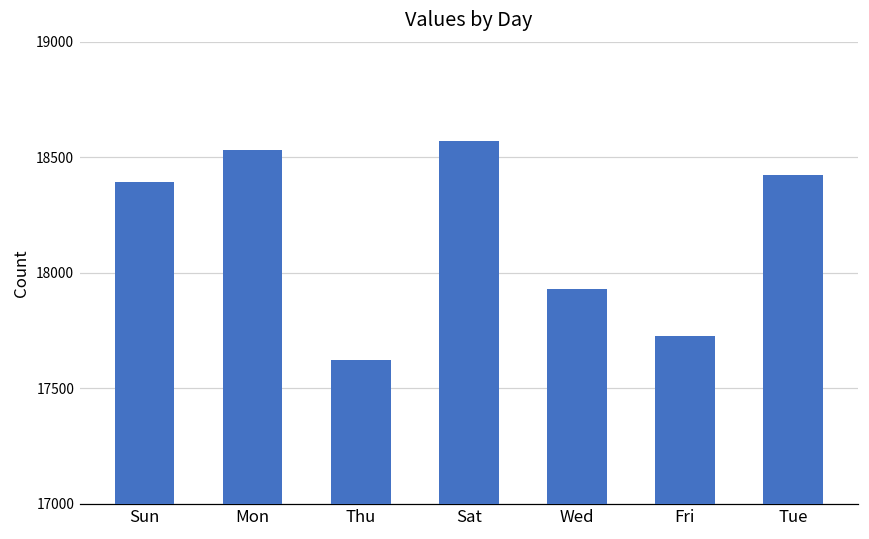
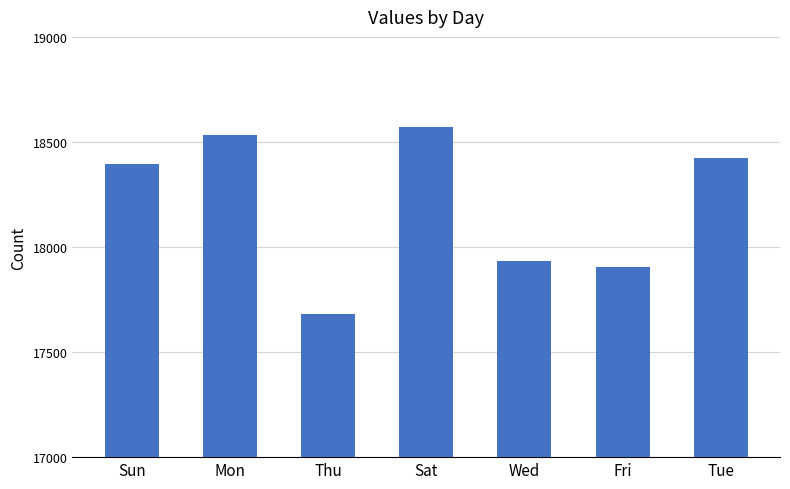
  {
    "Sun": 18400,
    "Mon": 18530,
-   "Thu": 17620,
+   "Thu": 17680,
    "Sat": 18570,
    "Wed": 17930,
-   "Fri": 17730,
+   "Fri": 17900,
    "Tue": 18420
  }
